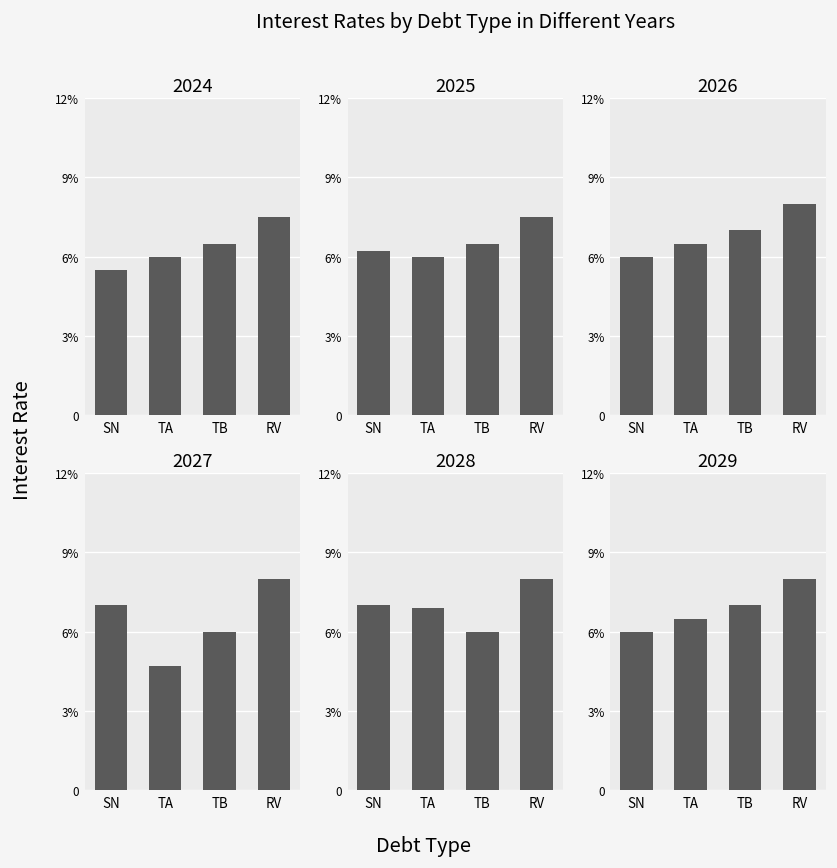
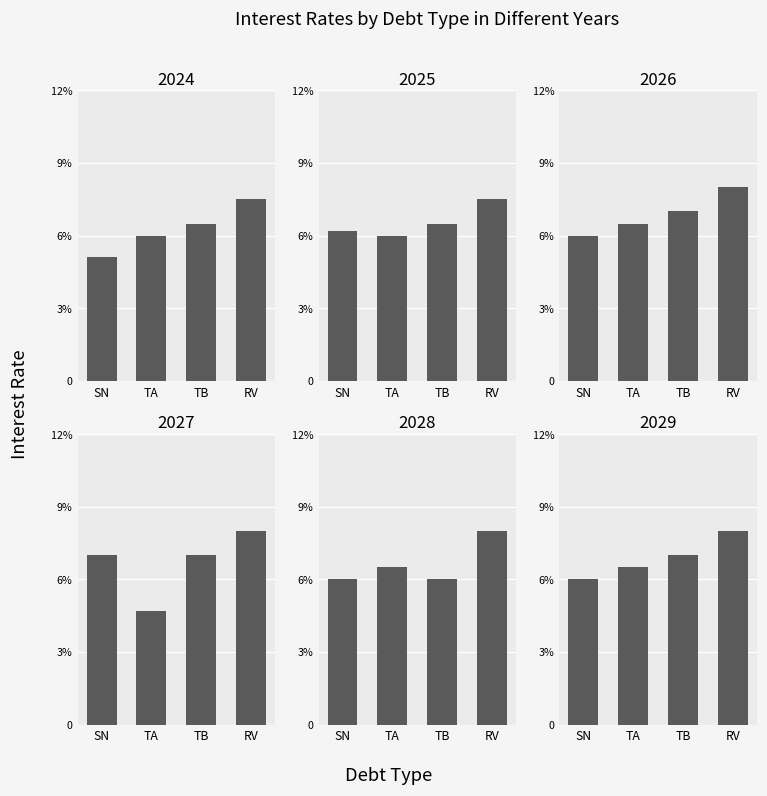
  {
    "2024": {
-     "SN": "5.5%",
+     "SN": "5.1%",
      "TA": "6.0%",
      "TB": "6.5%",
      "RV": "7.5%"
    },
    "2025": {
      "SN": "6.2%",
      "TA": "6.0%",
      "TB": "6.5%",
      "RV": "7.5%"
    },
    "2026": {
      "SN": "6.0%",
      "TA": "6.5%",
      "TB": "7.0%",
      "RV": "8.0%"
    },
    "2027": {
      "SN": "7.0%",
      "TA": "4.7%",
-     "TB": "6.0%",
+     "TB": "7.0%",
      "RV": "8.0%"
    },
    "2028": {
-     "SN": "7.0%",
-     "TA": "6.9%",
+     "SN": "6.0%",
+     "TA": "6.5%",
      "TB": "6.0%",
      "RV": "8.0%"
    },
    "2029": {
      "SN": "6.0%",
      "TA": "6.5%",
      "TB": "7.0%",
      "RV": "8.0%"
    }
  }
